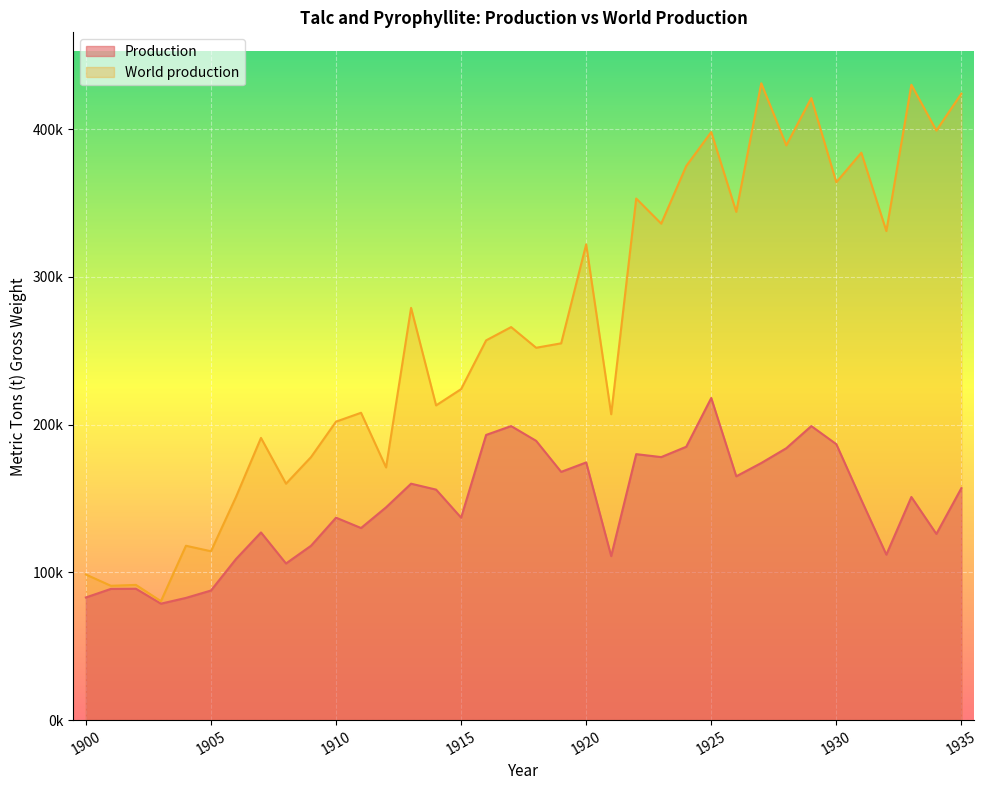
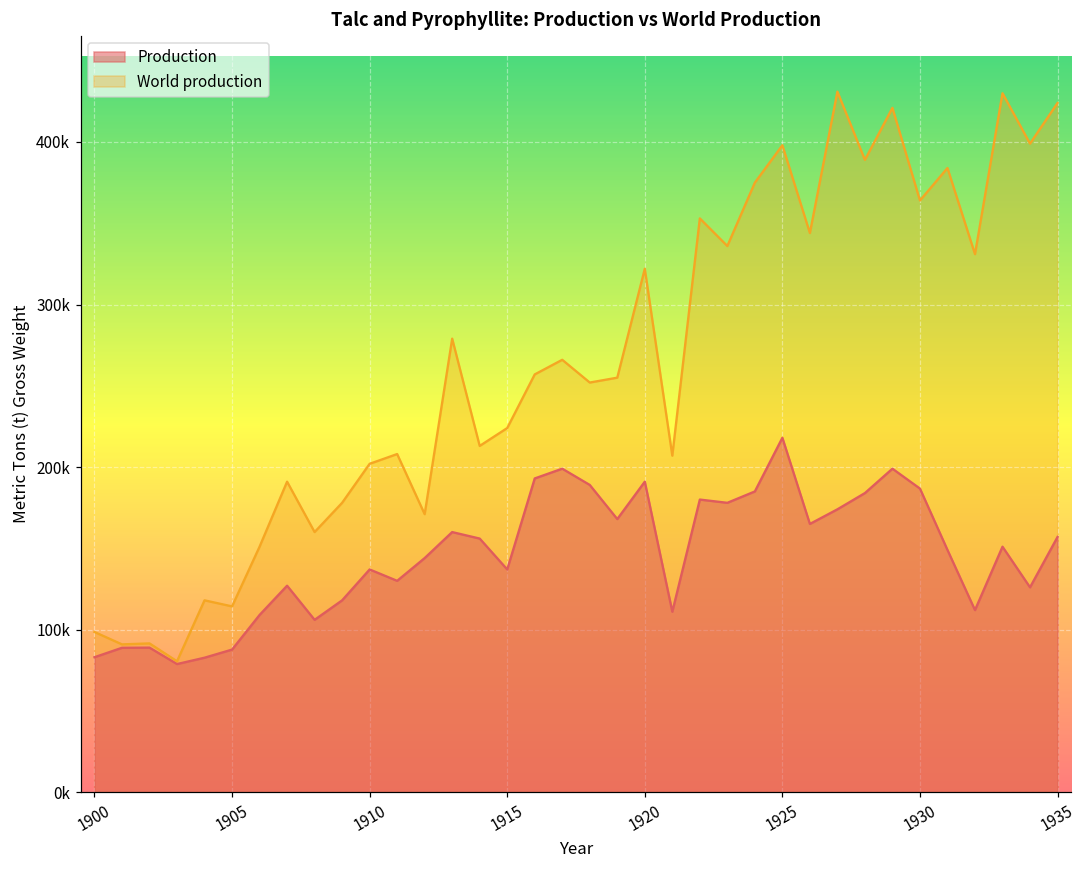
  {
    "Production": {
      "1900": 83000,
      "1905": 88000,
      "1910": 137000,
      "1915": 137000,
-     "1920": 174000,
+     "1920": 191000,
      "1925": 218000,
      "1930": 187000,
      "1935": 157000
    },
    "World production": {
      "1900": 99000,
      "1905": 114000,
      "1910": 202000,
      "1915": 224000,
      "1920": 322000,
      "1925": 398000,
      "1930": 364000,
      "1935": 424000
    }
  }
